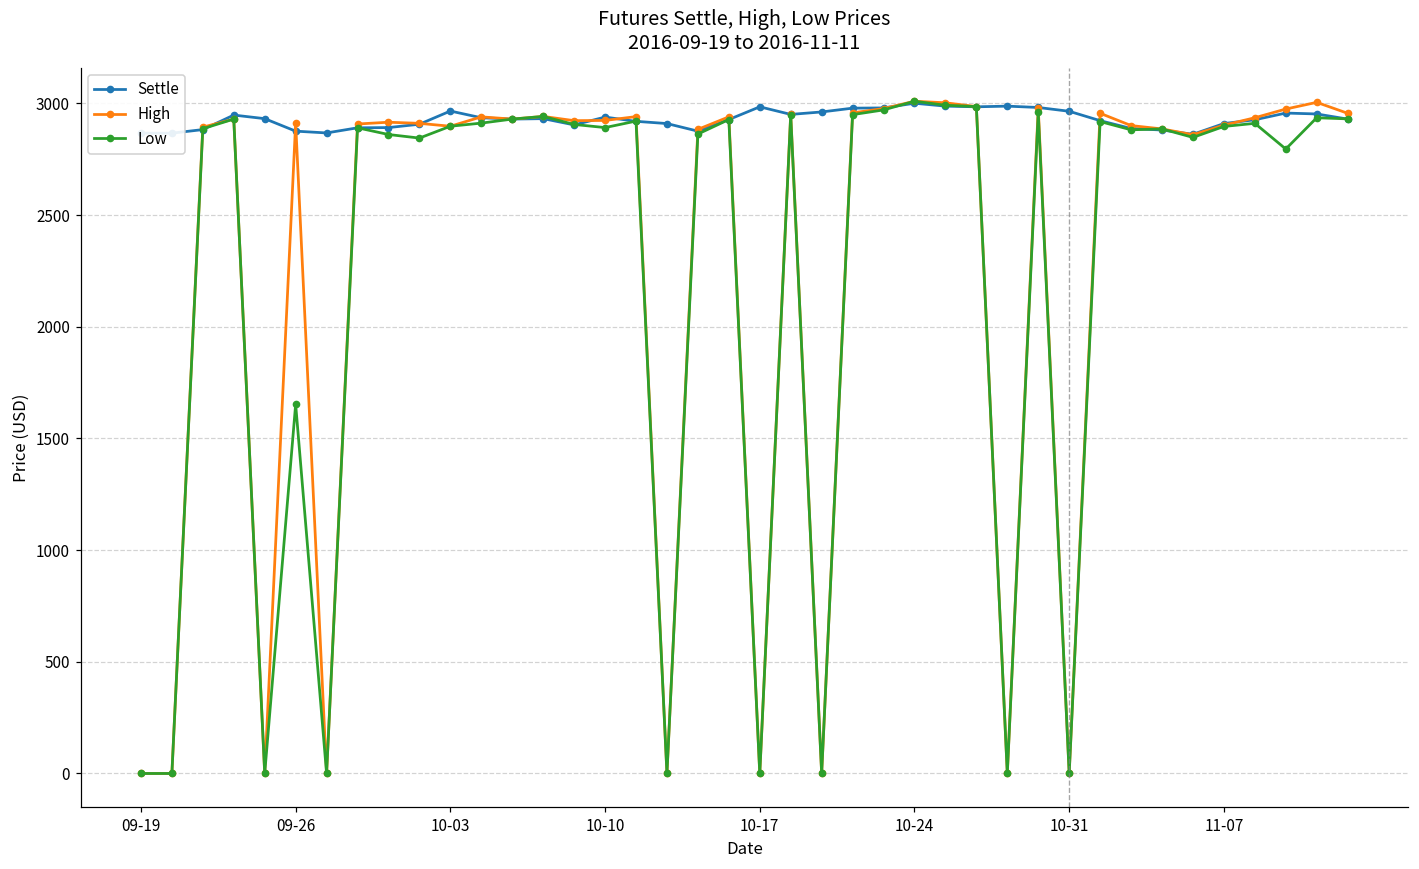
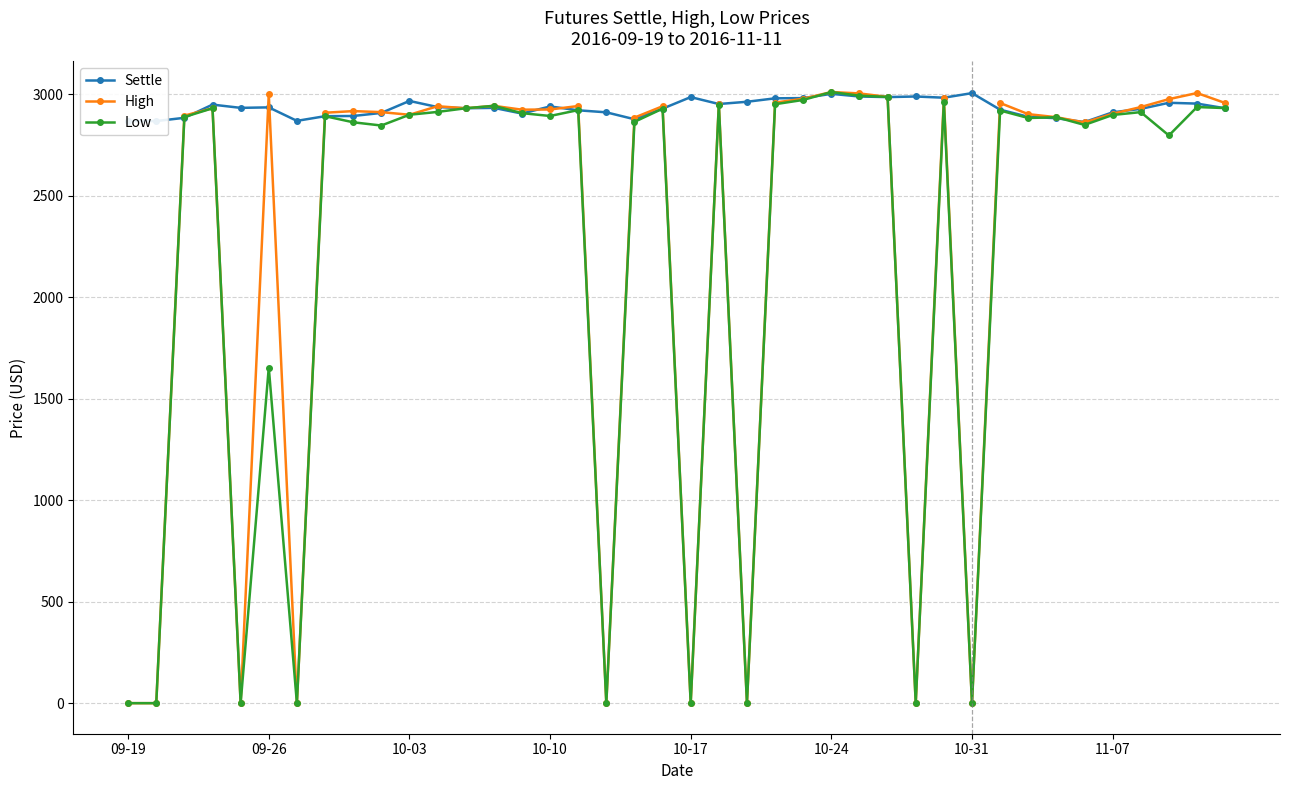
  {
    "Settle": {
-     "09-26": 2880,
+     "09-26": 2930,
      "10-03": 2970,
      "10-10": 2940,
      "10-17": 2990,
-     "10-31": 2970
+     "10-31": 3000
    },
    "High": {
-     "09-26": 2910,
+     "09-26": 3000,
      "10-10": 2920
    },
    "Low": {
      "09-26": 1650,
      "10-10": 2890
    }
  }
